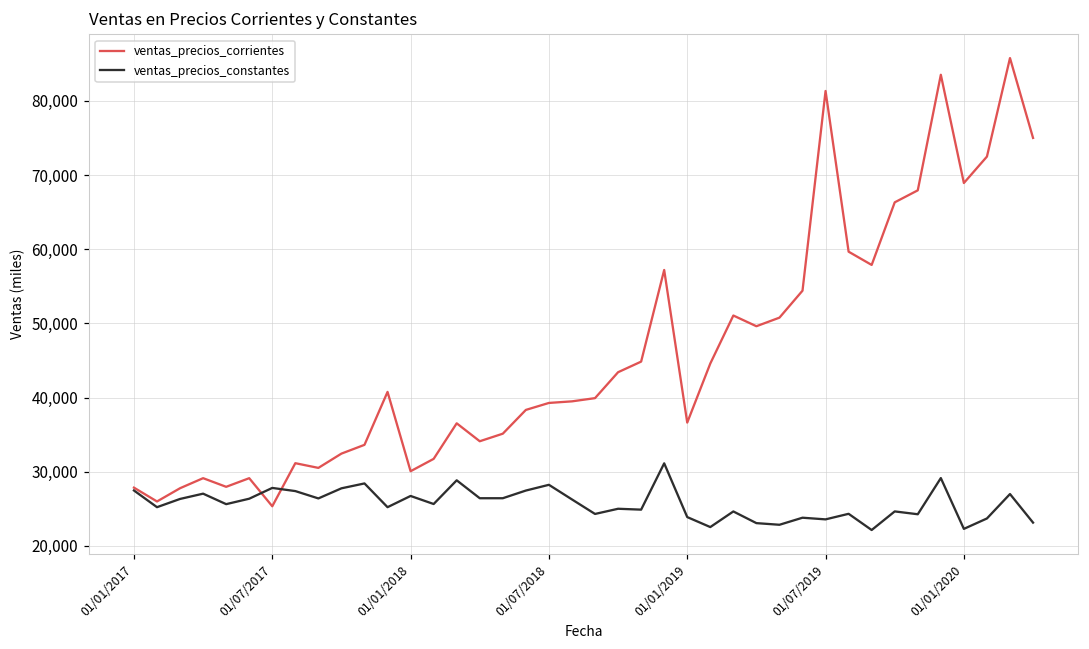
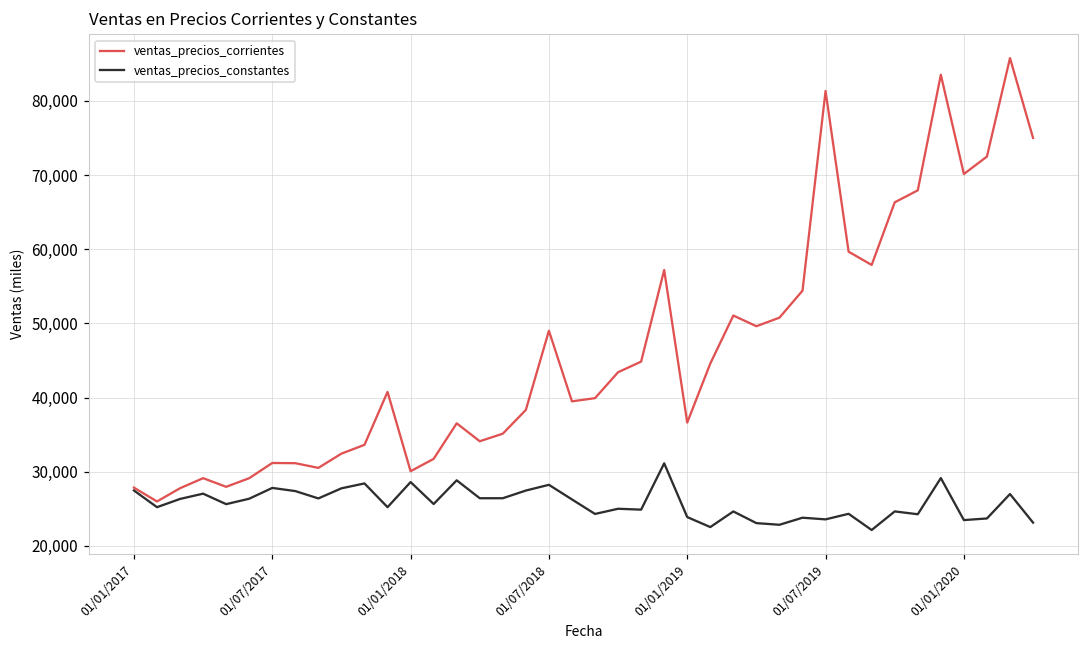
  {
    "ventas_precios_corrientes": {
      "01/01/2017": "28,000",
-     "01/07/2017": "25,000",
+     "01/07/2017": "31,000",
      "01/01/2018": "30,000",
-     "01/07/2018": "39,000",
+     "01/07/2018": "49,000",
      "01/01/2019": "37,000",
      "01/07/2019": "81,000",
-     "01/01/2020": "69,000"
+     "01/01/2020": "70,000"
    },
    "ventas_precios_constantes": {
      "01/01/2017": "27,000",
      "01/07/2017": "28,000",
-     "01/01/2018": "27,000",
+     "01/01/2018": "29,000",
      "01/07/2018": "28,000",
      "01/01/2019": "24,000",
      "01/07/2019": "24,000",
-     "01/01/2020": "22,000"
+     "01/01/2020": "23,000"
    }
  }
